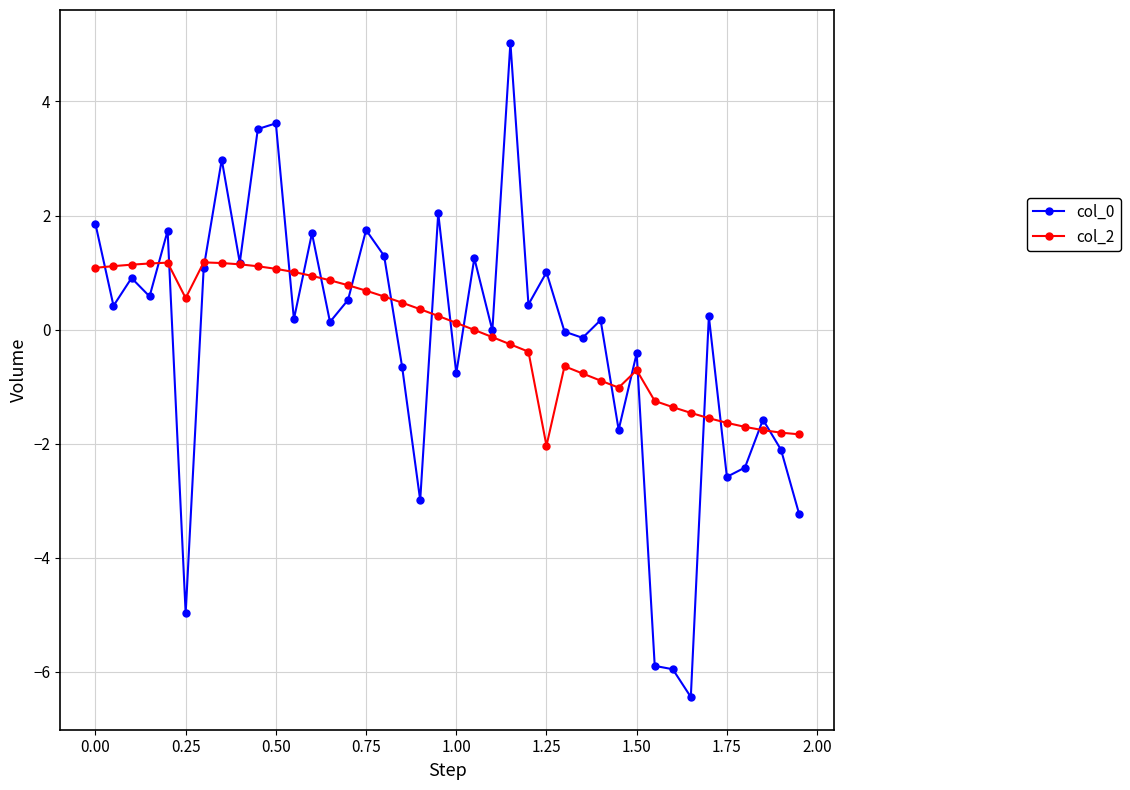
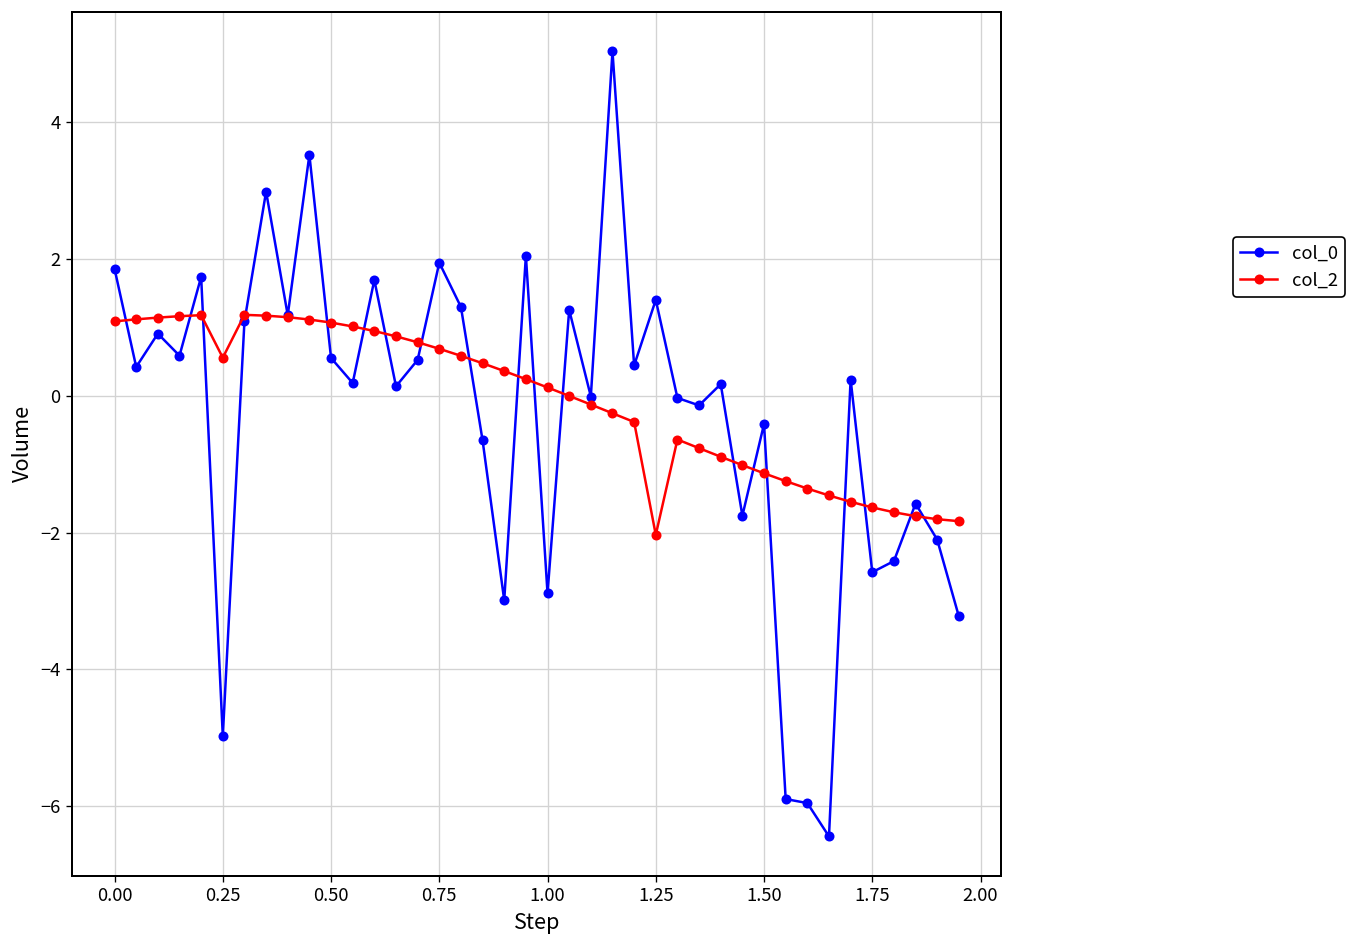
  {
    "col_0": {
      "0.00": 1.9,
      "0.25": -5.0,
-     "0.50": 3.6,
-     "0.75": 1.7,
-     "1.00": -0.8,
-     "1.25": 1.0,
+     "0.50": 0.5,
+     "0.75": 1.9,
+     "1.00": -2.9,
+     "1.25": 1.4,
      "1.50": -0.4,
      "1.75": -2.6
    },
    "col_2": {
      "0.00": 1.1,
      "0.25": 0.6,
      "0.50": 1.1,
      "0.75": 0.7,
      "1.00": 0.1,
      "1.25": -2.0,
-     "1.50": -0.7,
+     "1.50": -1.1,
      "1.75": -1.6
    }
  }
